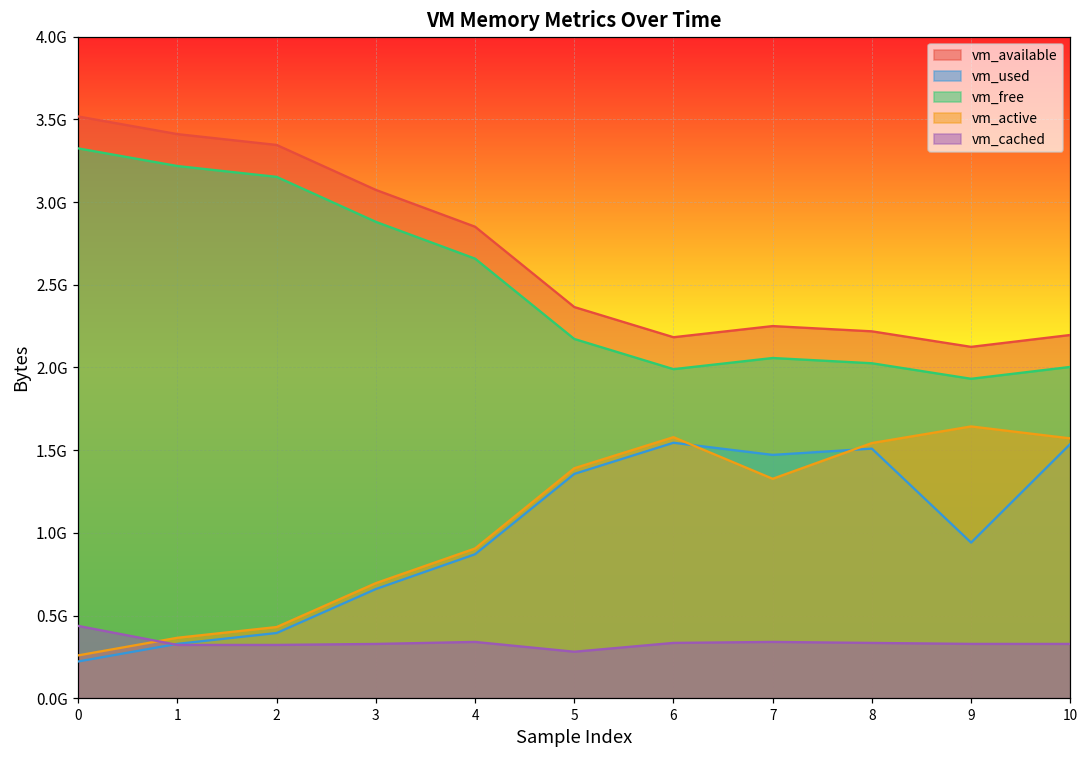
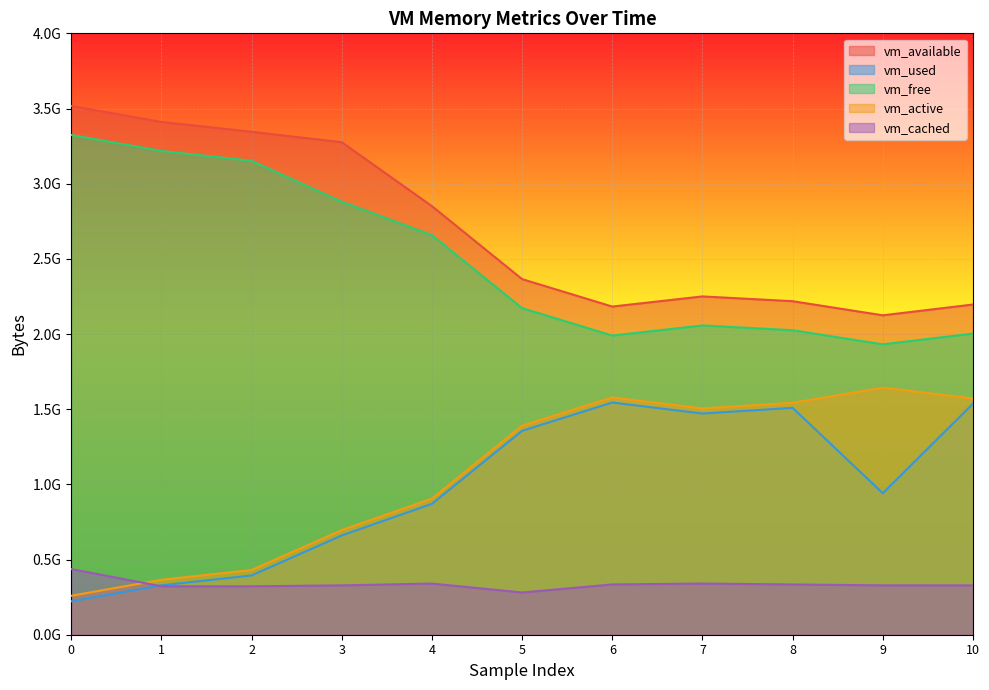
  {
    "vm_available": {
      "0": 3520000000,
      "1": 3410000000,
      "2": 3350000000,
-     "3": 3070000000,
+     "3": 3280000000,
      "4": 2850000000,
      "5": 2370000000,
      "6": 2180000000,
      "7": 2250000000,
      "8": 2220000000,
      "9": 2120000000,
      "10": 2200000000
    },
    "vm_used": {
      "0": 220000000,
      "2": 390000000,
      "3": 660000000,
      "4": 870000000,
      "5": 1360000000,
      "6": 1540000000,
      "7": 1470000000,
      "8": 1510000000,
      "9": 940000000,
      "10": 1540000000
    },
    "vm_free": {
      "0": 3320000000,
      "1": 3220000000,
      "2": 3150000000,
      "3": 2880000000,
      "4": 2660000000,
      "5": 2170000000,
      "6": 1990000000,
      "7": 2060000000,
      "8": 2030000000,
      "9": 1930000000,
      "10": 2000000000
    },
    "vm_active": {
      "0": 260000000,
      "1": 370000000,
      "2": 430000000,
      "3": 700000000,
      "4": 910000000,
      "5": 1390000000,
      "6": 1580000000,
-     "7": 1330000000,
+     "7": 1510000000,
      "8": 1540000000,
      "9": 1640000000,
      "10": 1570000000
    },
    "vm_cached": {
      "0": 440000000,
      "2": 320000000,
      "3": 330000000,
      "4": 340000000,
      "5": 280000000,
      "6": 330000000,
      "7": 340000000,
      "8": 330000000,
      "9": 330000000,
      "10": 330000000
    }
  }
